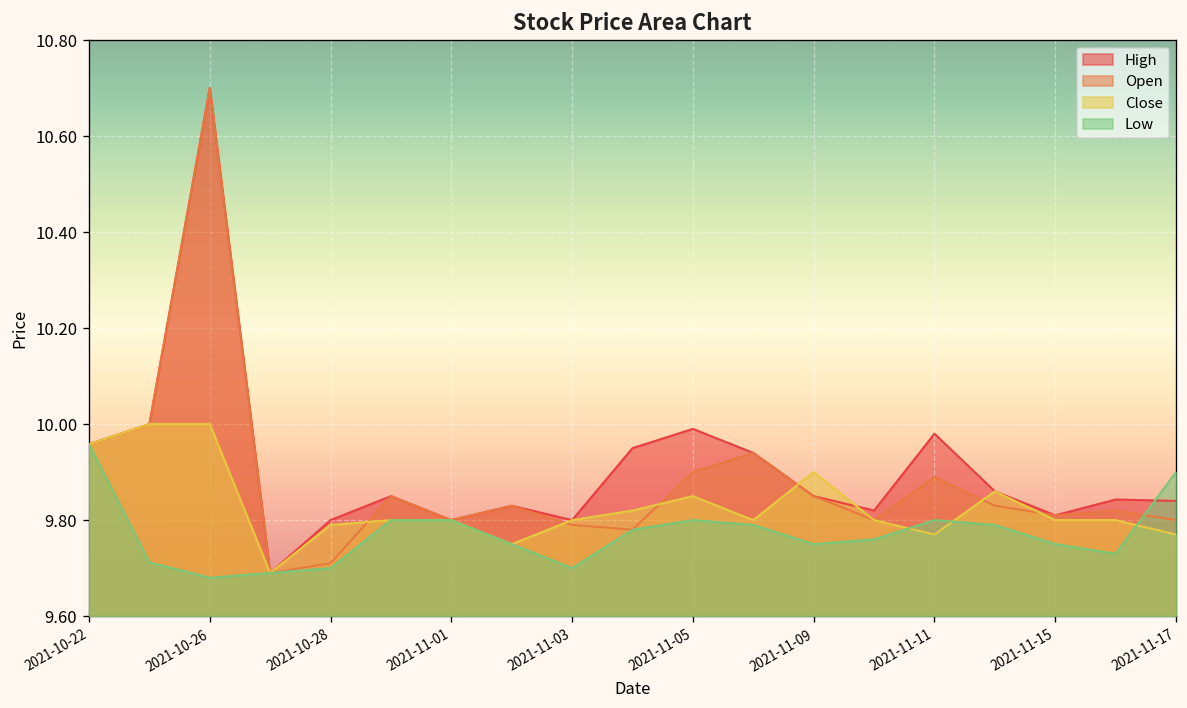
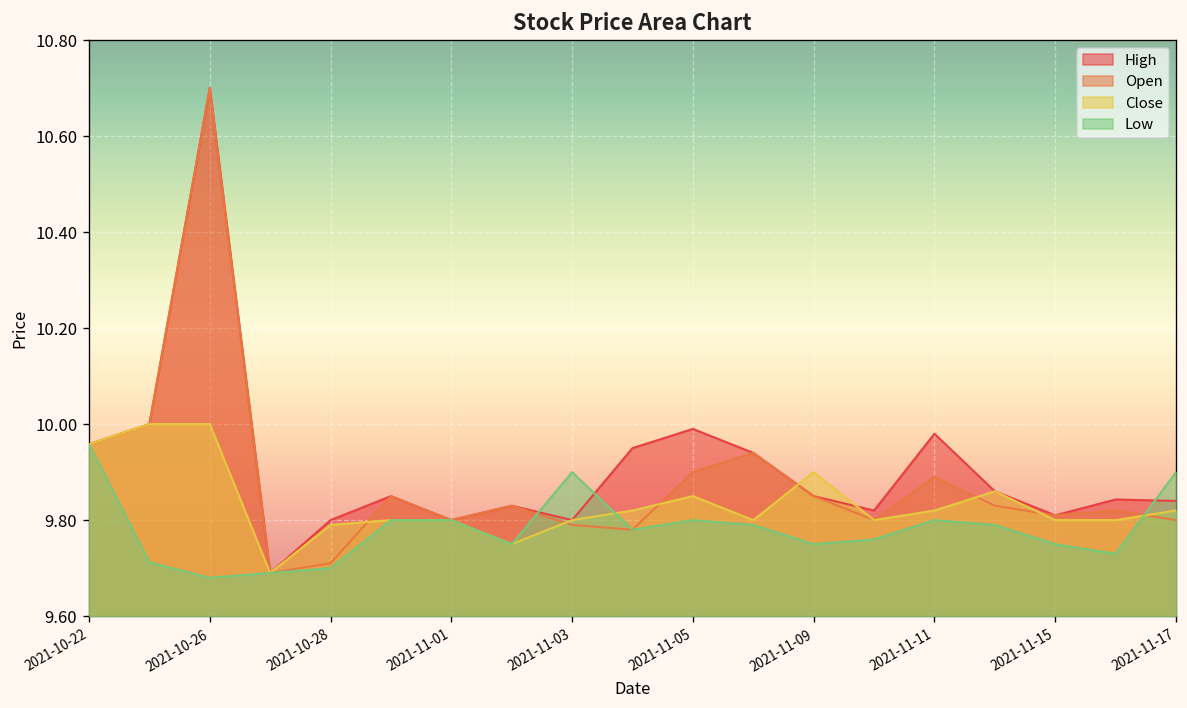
  {
    "Close": {
      "2021-10-26": 10.00,
      "2021-10-28": 9.79,
      "2021-11-05": 9.85,
      "2021-11-09": 9.90,
-     "2021-11-11": 9.77,
+     "2021-11-11": 9.82,
      "2021-11-15": 9.80,
-     "2021-11-17": 9.77
+     "2021-11-17": 9.82
    },
    "Low": {
      "2021-10-26": 9.68,
      "2021-10-28": 9.7,
-     "2021-11-03": 9.7,
+     "2021-11-03": 9.9,
      "2021-11-05": 9.8,
      "2021-11-09": 9.75,
      "2021-11-11": 9.8,
      "2021-11-15": 9.75,
      "2021-11-17": 9.9
    }
  }
